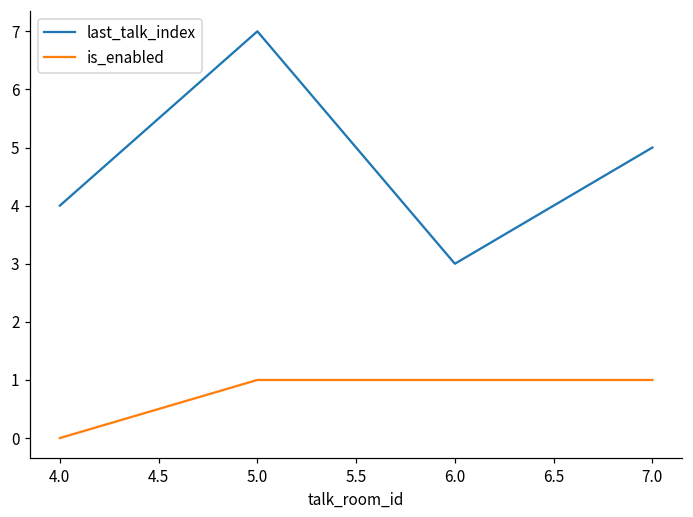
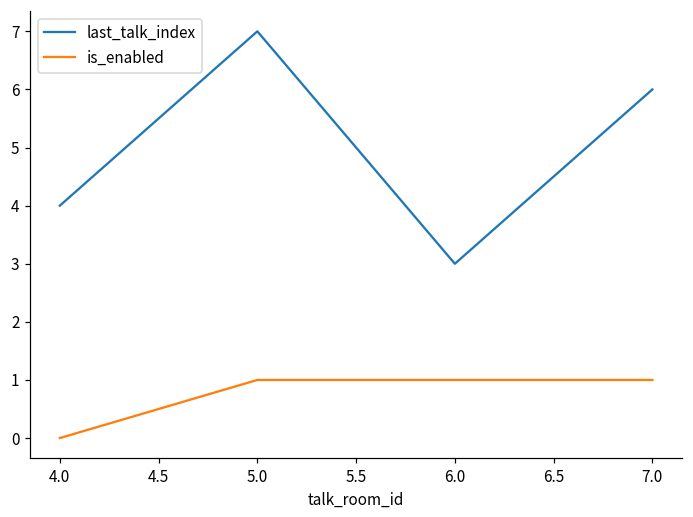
  {
    "last_talk_index": {
      "4.0": 4,
      "5.0": 7,
      "6.0": 3,
-     "7.0": 5
+     "7.0": 6
    },
    "is_enabled": {
      "4.0": 0,
      "5.0": 1,
      "6.0": 1,
      "7.0": 1
    }
  }
